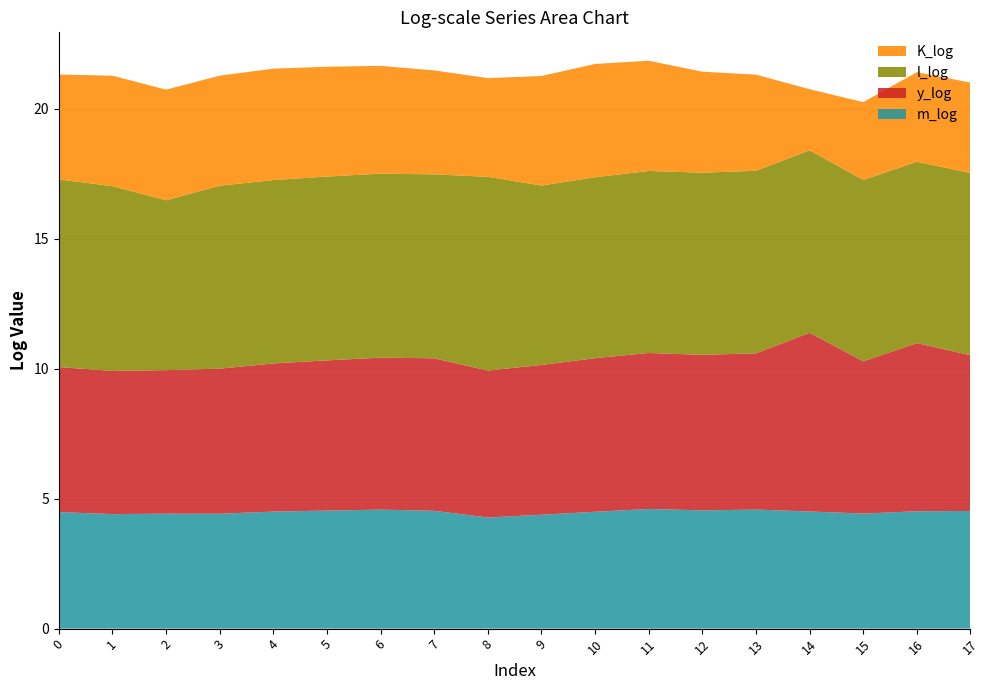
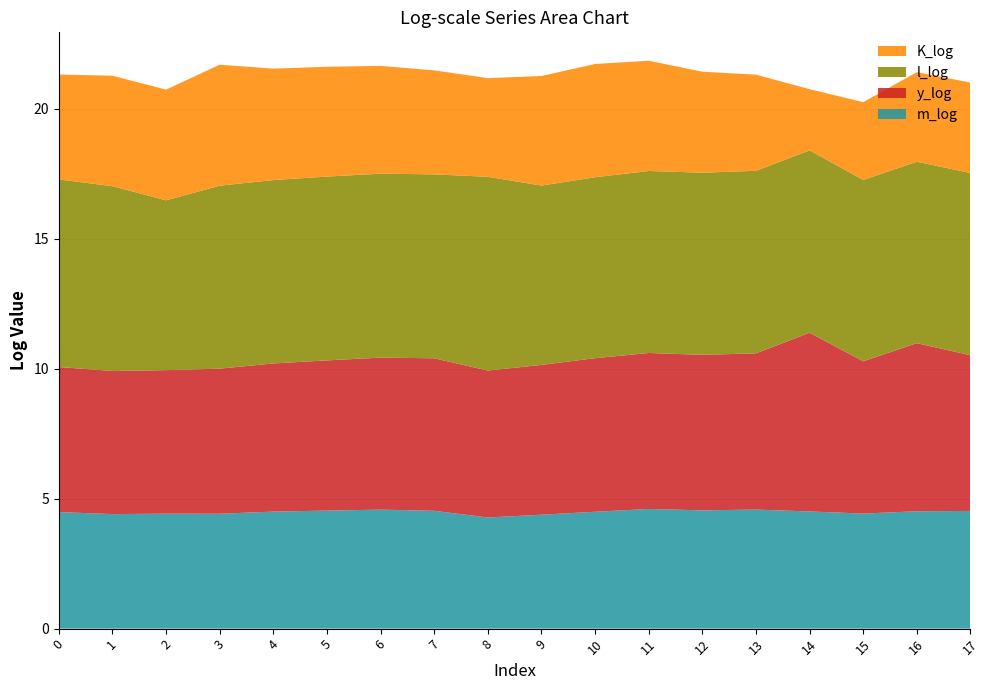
  {
    "m_log": {
      "0": 4.5,
      "1": 4.4,
      "2": 4.4,
      "3": 4.4,
      "4": 4.5,
      "5": 4.5,
      "6": 4.6,
      "7": 4.5,
      "8": 4.3,
      "9": 4.4,
      "10": 4.5,
      "11": 4.6,
      "12": 4.6,
      "13": 4.6,
      "14": 4.5,
      "15": 4.4,
      "16": 4.5,
      "17": 4.5
    },
    "y_log": {
      "0": 5.6,
      "1": 5.5,
      "2": 5.5,
      "3": 5.6,
      "4": 5.7,
      "5": 5.8,
      "6": 5.8,
      "7": 5.9,
      "8": 5.7,
      "9": 5.8,
      "10": 5.9,
      "11": 6.0,
      "12": 6.0,
      "13": 6.0,
      "14": 6.9,
      "15": 5.9,
      "16": 6.5,
      "17": 6.0
    },
    "l_log": {
      "0": 7.2,
      "1": 7.1,
      "2": 6.5,
      "3": 7.0,
      "4": 7.1,
      "5": 7.1,
      "6": 7.1,
      "7": 7.1,
      "8": 7.5,
      "9": 6.9,
      "10": 7.0,
      "11": 7.0,
      "12": 7.0,
      "13": 7.0,
      "14": 7.0,
      "15": 7.0,
      "16": 7.0,
      "17": 7.0
    },
    "K_log": {
      "0": 4.0,
      "1": 4.3,
      "2": 4.3,
-     "3": 4.2,
+     "3": 4.7,
      "4": 4.3,
      "5": 4.2,
      "6": 4.1,
      "7": 4.0,
      "8": 3.8,
      "9": 4.2,
      "10": 4.4,
      "11": 4.2,
      "12": 3.9,
      "13": 3.7,
      "14": 2.4,
      "15": 3.0,
      "16": 3.4,
      "17": 3.5
    }
  }
